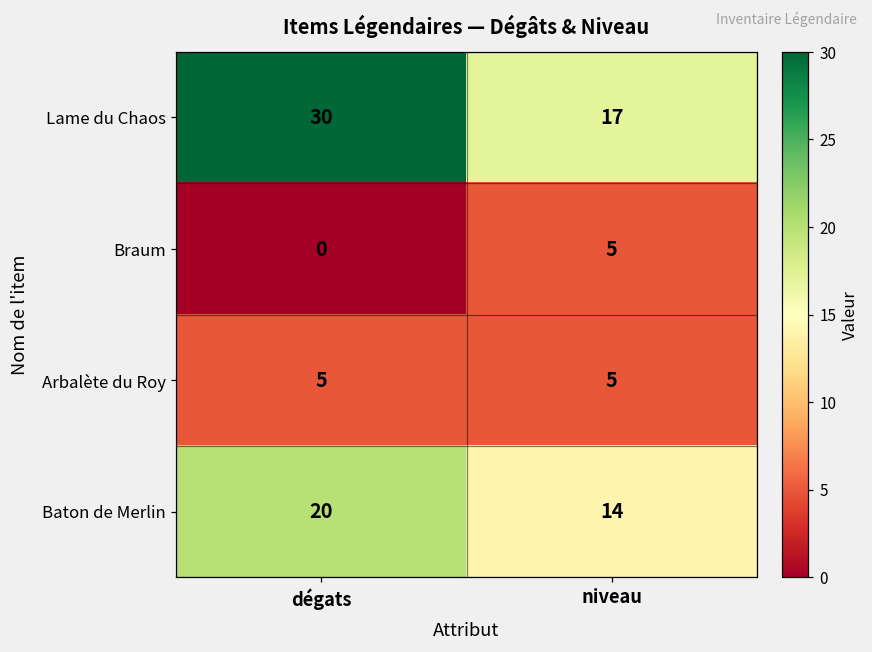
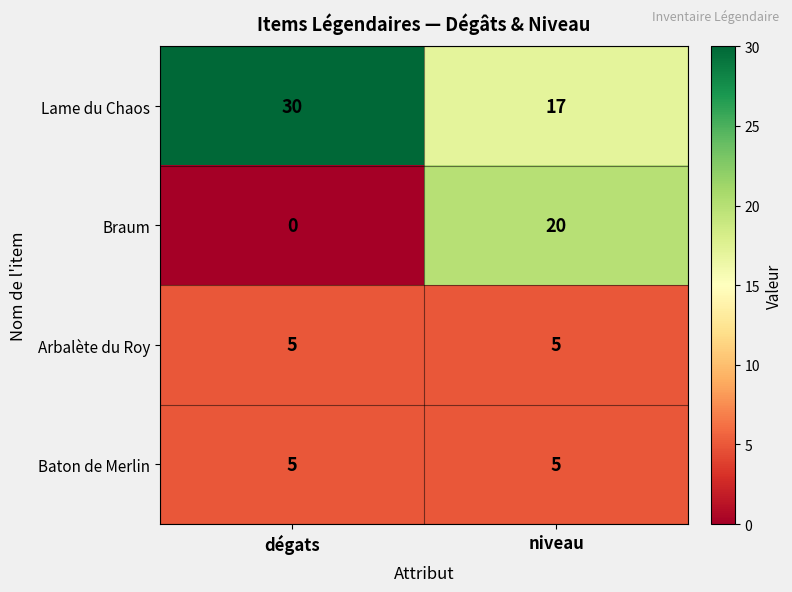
  {
    "Lame du Chaos": {
      "dégats": 30,
      "niveau": 17
    },
    "Braum": {
      "dégats": 0,
-     "niveau": 5
+     "niveau": 20
    },
    "Arbalète du Roy": {
      "dégats": 5,
      "niveau": 5
    },
    "Baton de Merlin": {
-     "dégats": 20,
-     "niveau": 14
+     "dégats": 5,
+     "niveau": 5
    }
  }
